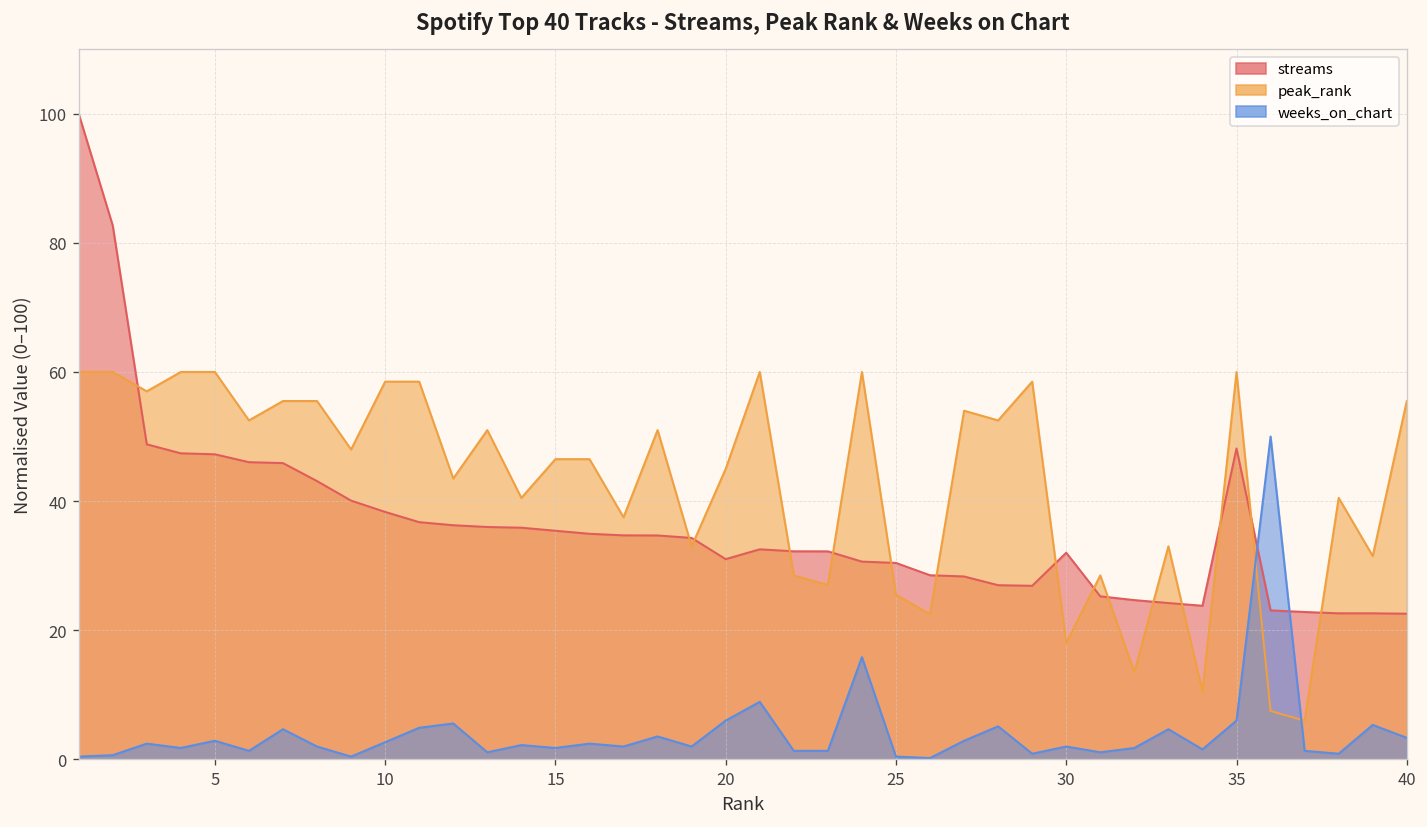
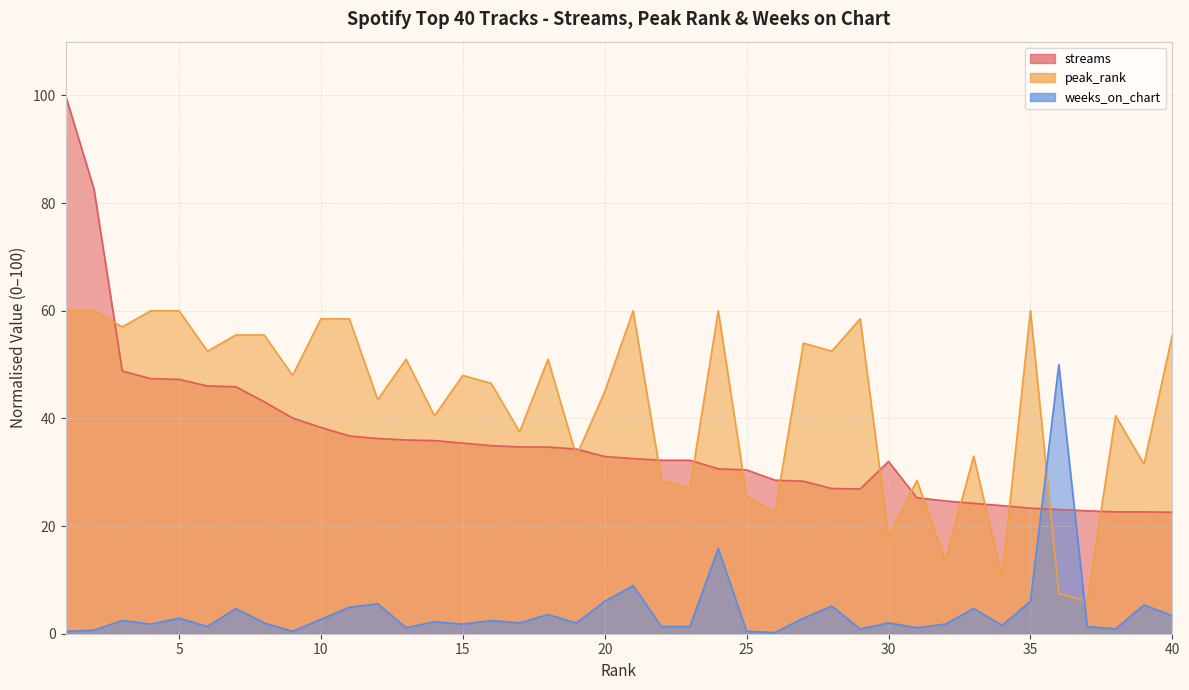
  {
    "streams": {
      "5": 47,
      "10": 38,
      "15": 35,
-     "20": 31,
+     "20": 33,
      "25": 30,
      "30": 32,
-     "35": 48,
+     "35": 23,
      "40": 23
    },
    "peak_rank": {
      "5": 60,
      "10": 59,
-     "15": 47,
+     "15": 48,
      "20": 45,
      "25": 26,
      "30": 18,
      "35": 60,
      "40": 56
    },
    "weeks_on_chart": {
      "5": 3,
      "10": 3,
      "15": 2,
      "20": 6,
      "25": 0,
      "30": 2,
      "35": 6,
      "40": 3
    }
  }
